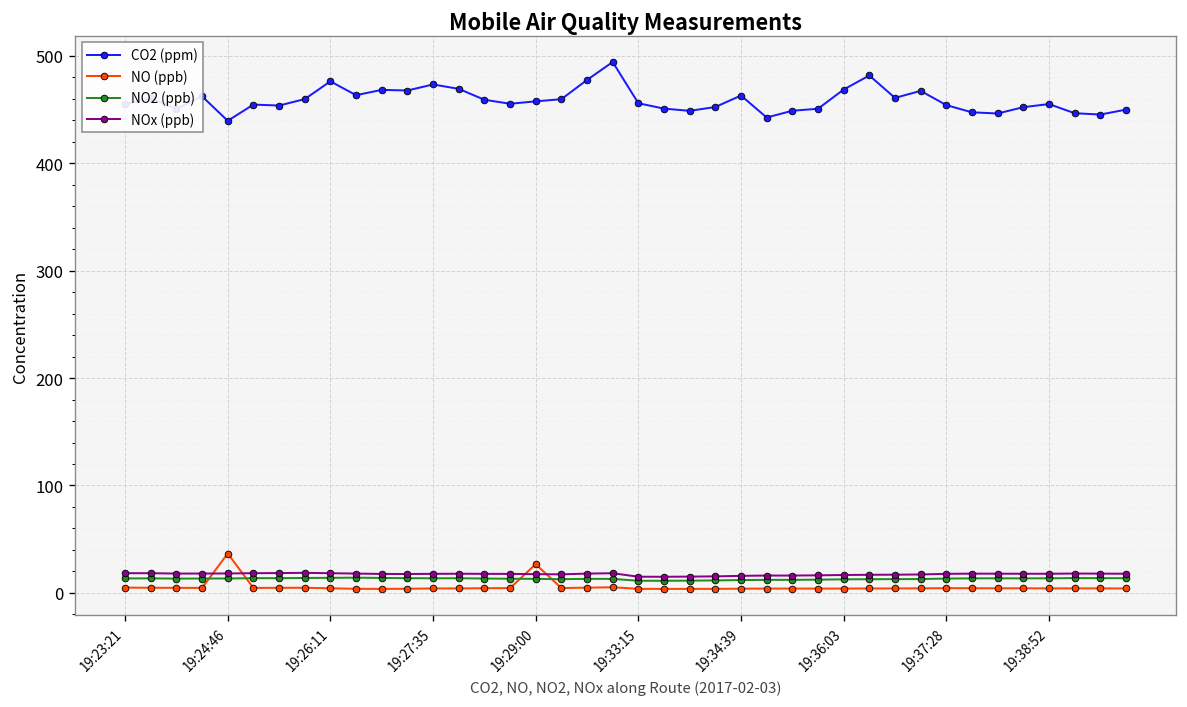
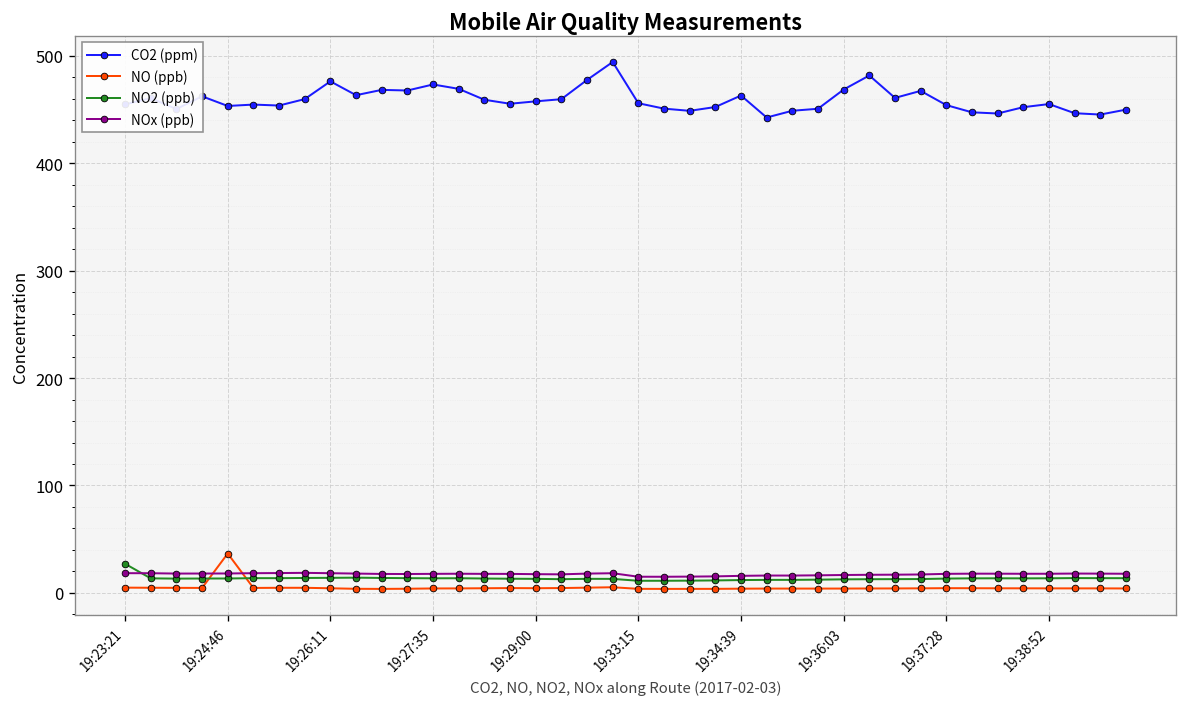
  {
    "CO2 (ppm)": {
-     "19:24:46": 440,
+     "19:24:46": 450,
      "19:26:11": 480,
      "19:27:35": 470,
      "19:29:00": 460,
      "19:33:15": 460,
      "19:34:39": 460,
      "19:36:03": 470,
      "19:37:28": 450,
      "19:38:52": 460
    },
    "NO (ppb)": {
      "19:23:21": 0,
      "19:24:46": 40,
      "19:26:11": 0,
      "19:27:35": 0,
-     "19:29:00": 30,
+     "19:29:00": 0,
      "19:33:15": 0,
      "19:34:39": 0,
      "19:36:03": 0,
      "19:37:28": 0,
      "19:38:52": 0
    },
    "NO2 (ppb)": {
-     "19:23:21": 10,
+     "19:23:21": 30,
      "19:24:46": 10,
      "19:26:11": 10,
      "19:27:35": 10,
      "19:29:00": 10,
      "19:33:15": 10,
      "19:34:39": 10,
      "19:36:03": 10,
      "19:37:28": 10,
      "19:38:52": 10
    },
    "NOx (ppb)": {
      "19:23:21": 20,
      "19:24:46": 20,
      "19:26:11": 20,
      "19:27:35": 20,
      "19:29:00": 20,
      "19:33:15": 20,
      "19:34:39": 20,
      "19:36:03": 20,
      "19:37:28": 20,
      "19:38:52": 20
    }
  }
